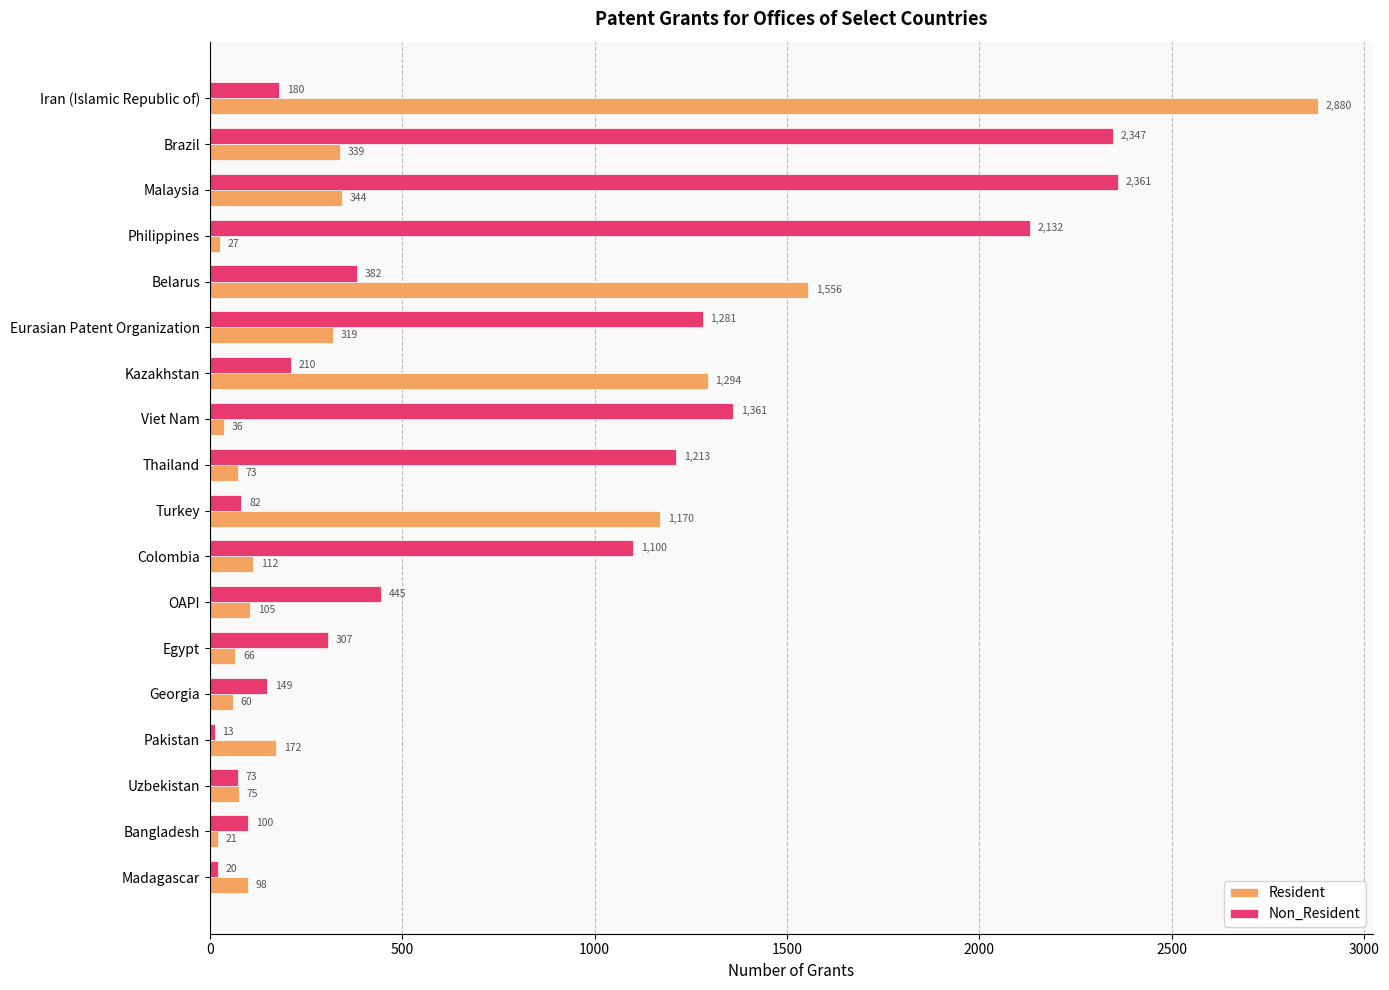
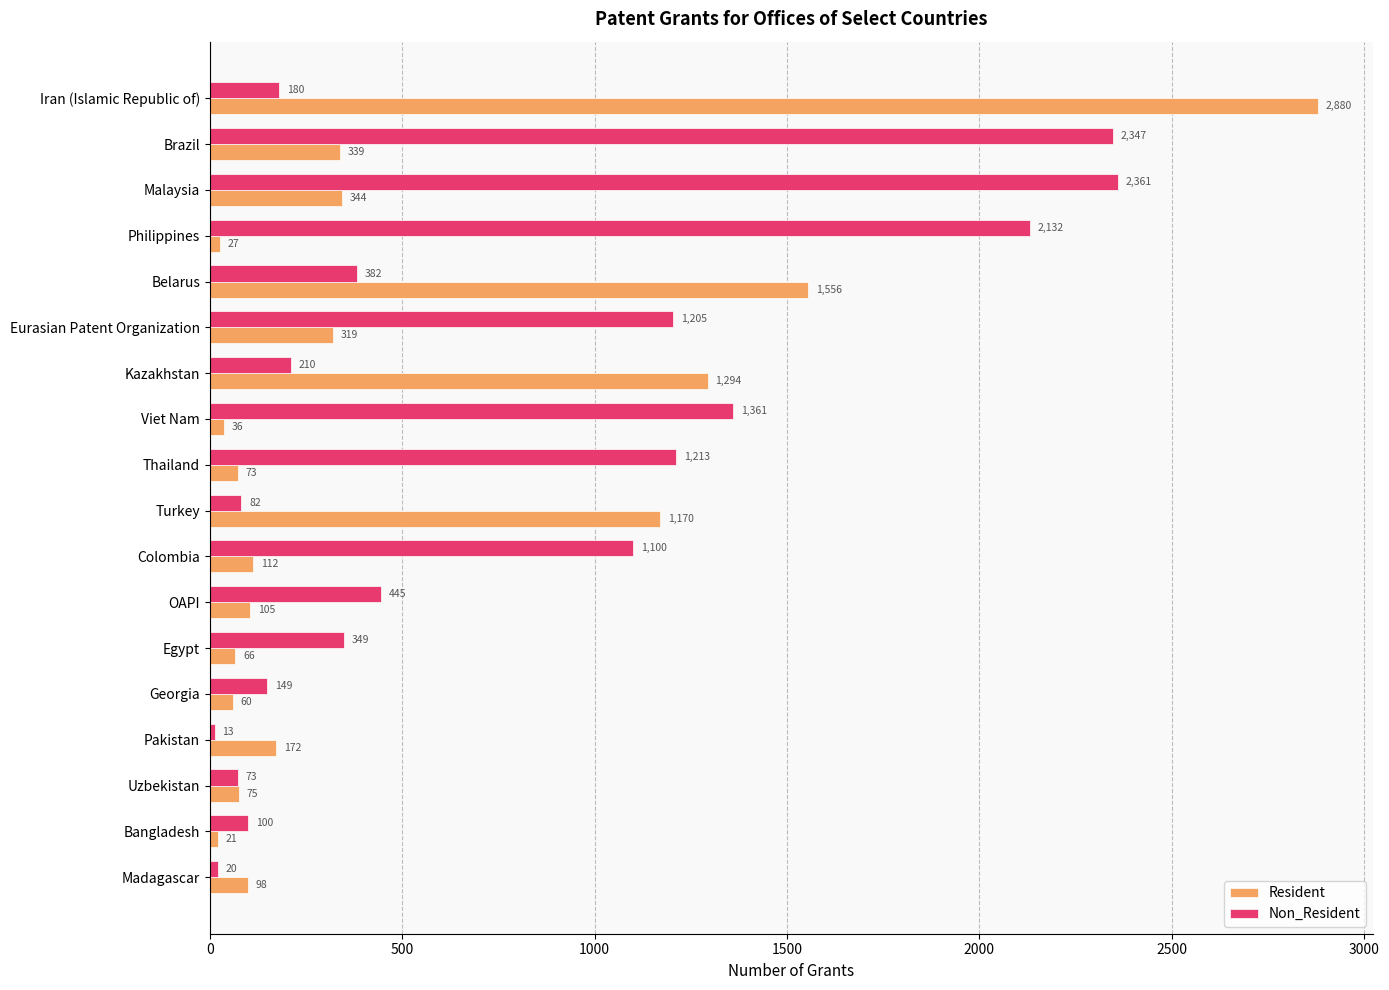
  {
    "Resident": {
      "Iran (Islamic Republic of)": "2,880",
      "Brazil": "339",
      "Malaysia": "344",
      "Philippines": "27",
      "Belarus": "1,556",
      "Eurasian Patent Organization": "319",
      "Kazakhstan": "1,294",
      "Viet Nam": "36",
      "Thailand": "73",
      "Turkey": "1,170",
      "Colombia": "112",
      "OAPI": "105",
      "Egypt": "66",
      "Georgia": "60",
      "Pakistan": "172",
      "Uzbekistan": "75",
      "Bangladesh": "21",
      "Madagascar": "98"
    },
    "Non_Resident": {
      "Iran (Islamic Republic of)": "180",
      "Brazil": "2,347",
      "Malaysia": "2,361",
      "Philippines": "2,132",
      "Belarus": "382",
-     "Eurasian Patent Organization": "1,281",
+     "Eurasian Patent Organization": "1,205",
      "Kazakhstan": "210",
      "Viet Nam": "1,361",
      "Thailand": "1,213",
      "Turkey": "82",
      "Colombia": "1,100",
      "OAPI": "445",
-     "Egypt": "307",
+     "Egypt": "349",
      "Georgia": "149",
      "Pakistan": "13",
      "Uzbekistan": "73",
      "Bangladesh": "100",
      "Madagascar": "20"
    }
  }
